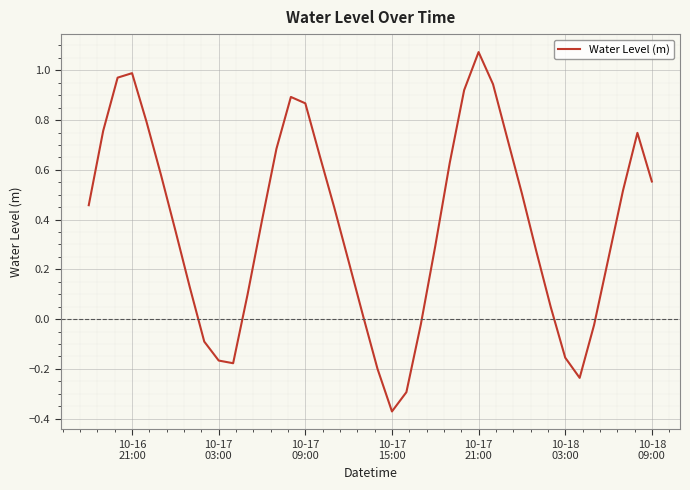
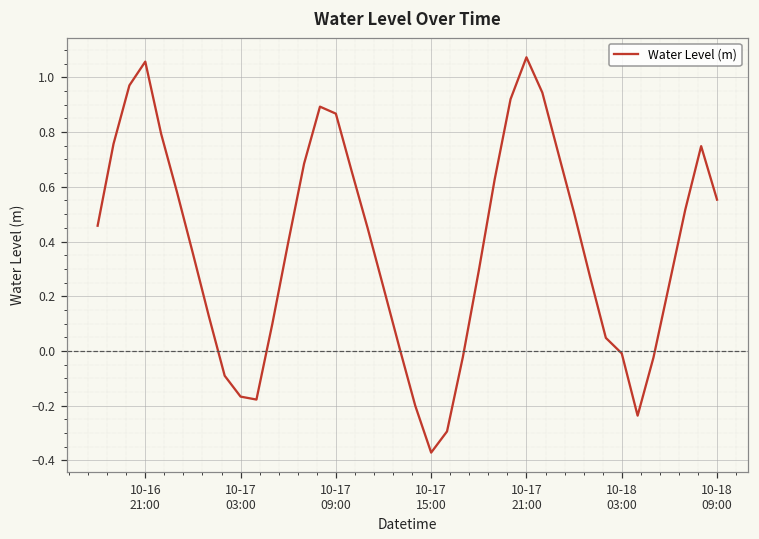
  {
-   "10-16 21:00": 0.99,
+   "10-16 21:00": 1.06,
    "10-17 03:00": -0.17,
    "10-17 09:00": 0.87,
    "10-17 15:00": -0.37,
    "10-17 21:00": 1.07,
-   "10-18 03:00": -0.15,
+   "10-18 03:00": -0.01,
    "10-18 09:00": 0.55
  }
